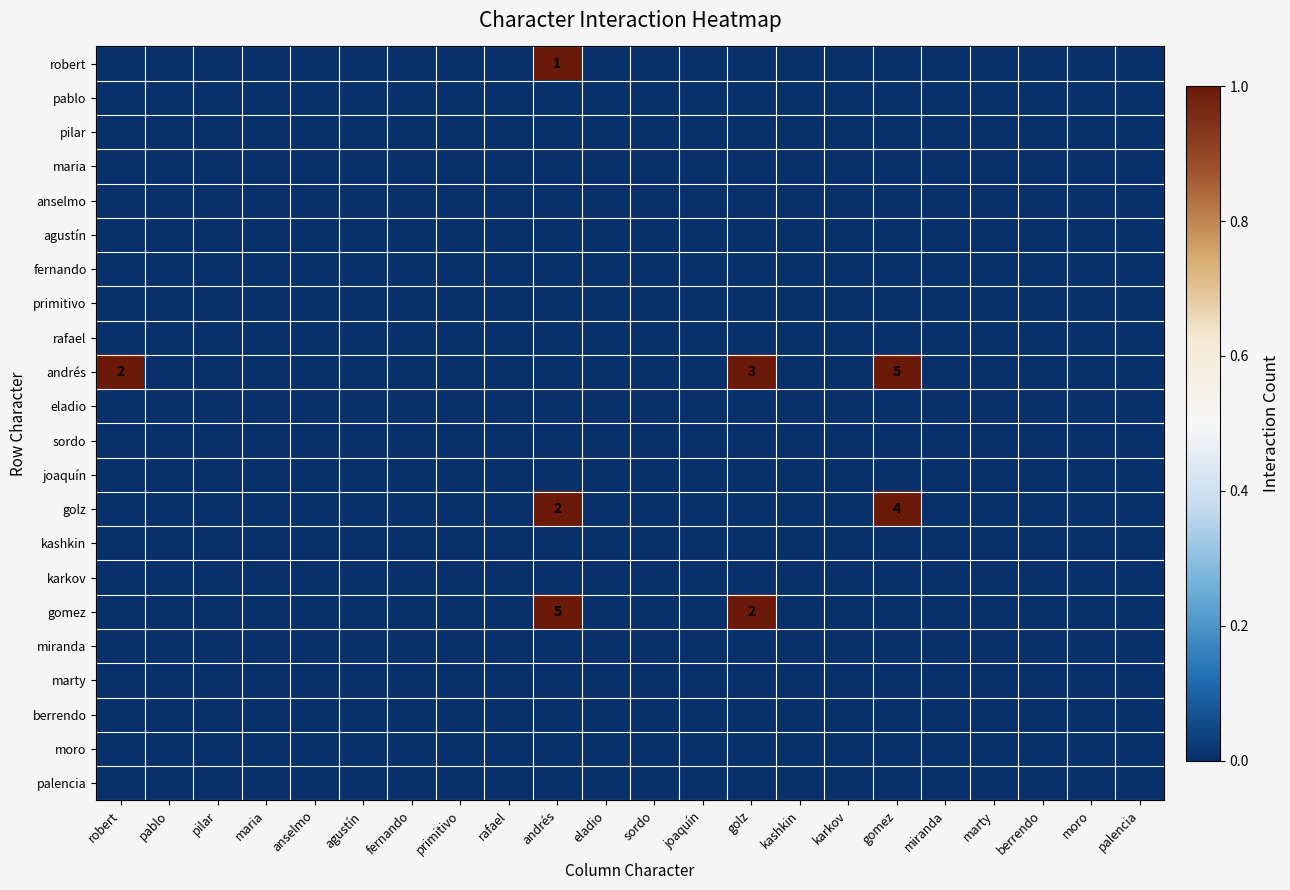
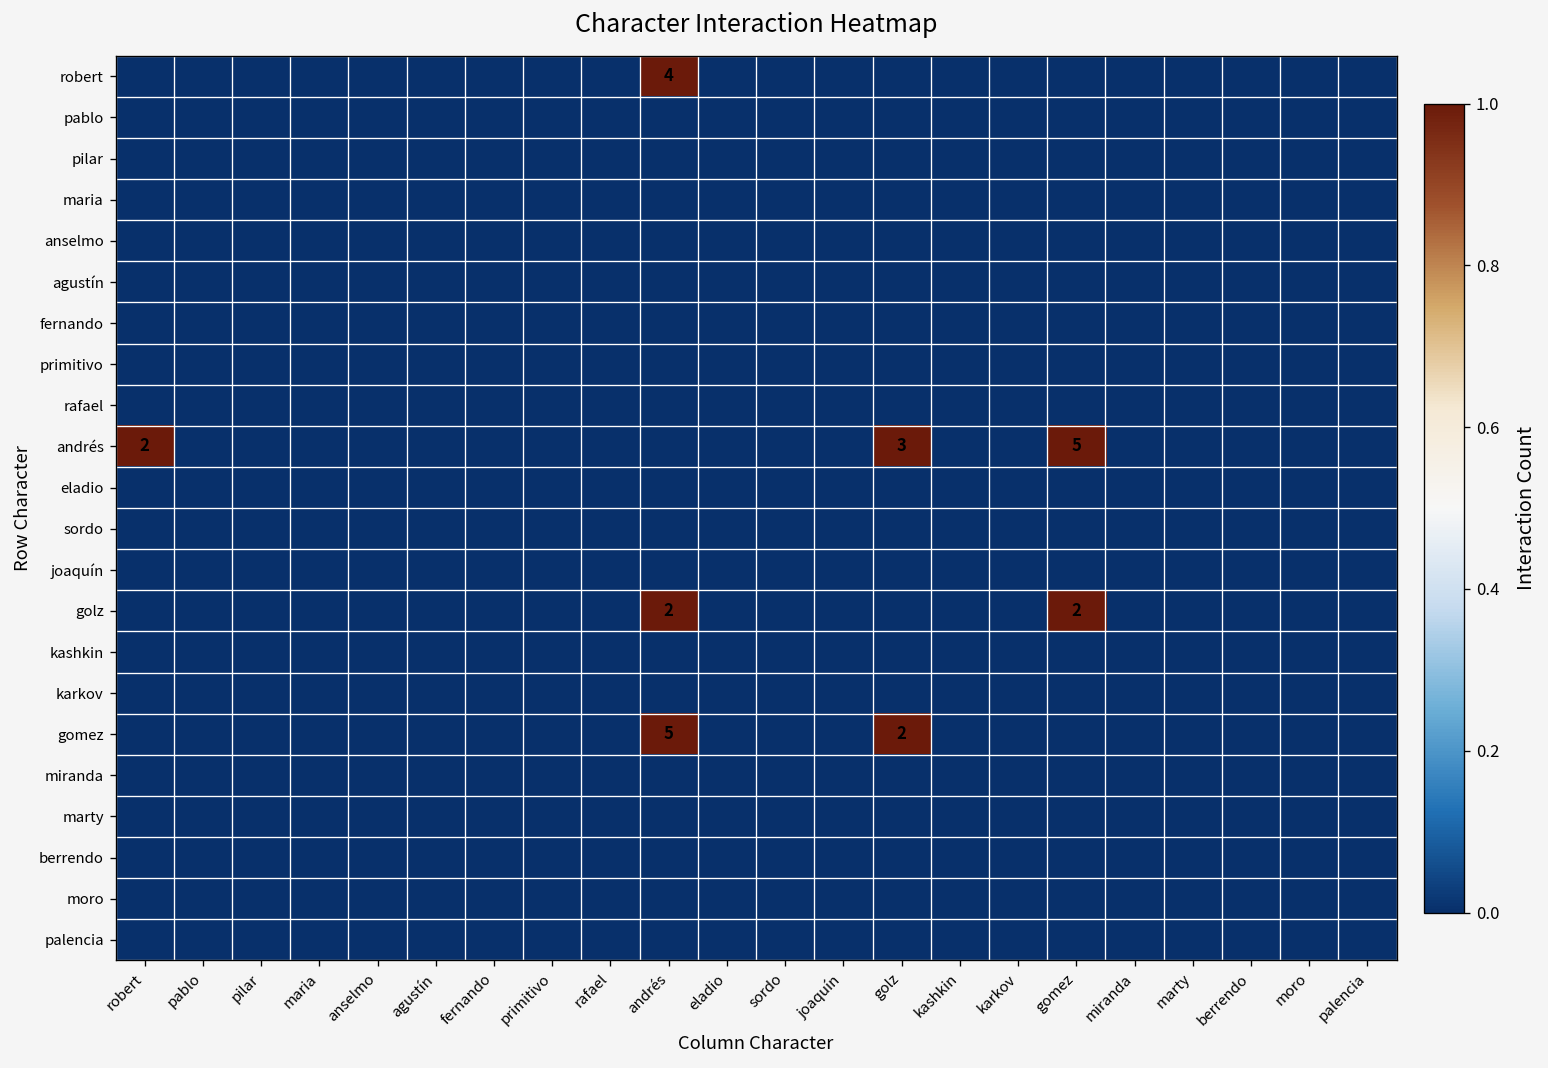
  {
    "robert": {
-     "andrés": 1
+     "andrés": 4
    },
    "andrés": {
      "robert": 2,
      "golz": 3,
      "gomez": 5
    },
    "golz": {
      "andrés": 2,
-     "gomez": 4
+     "gomez": 2
    },
    "gomez": {
      "andrés": 5,
      "golz": 2
    }
  }
